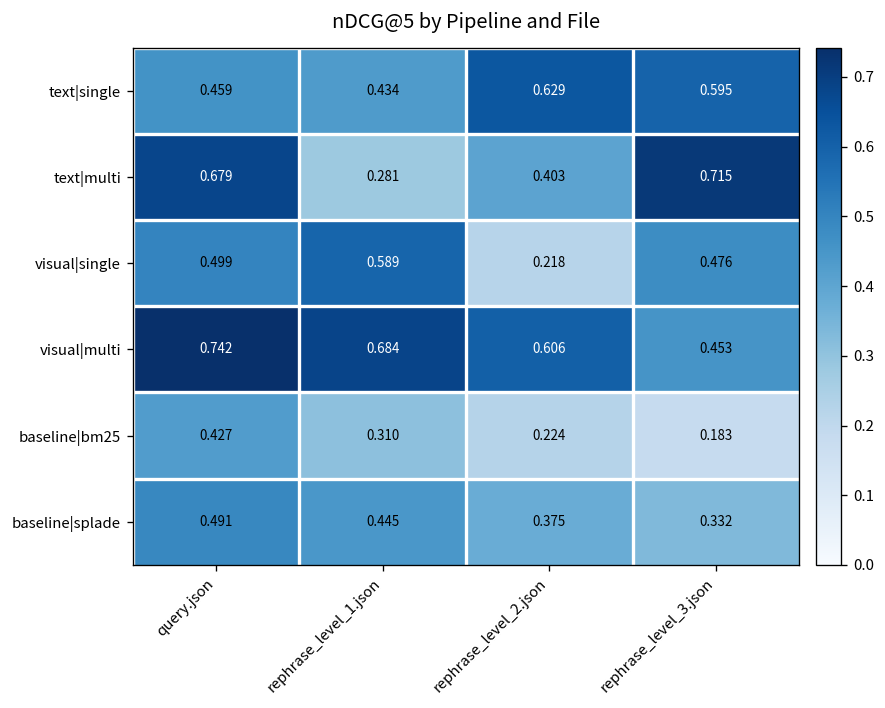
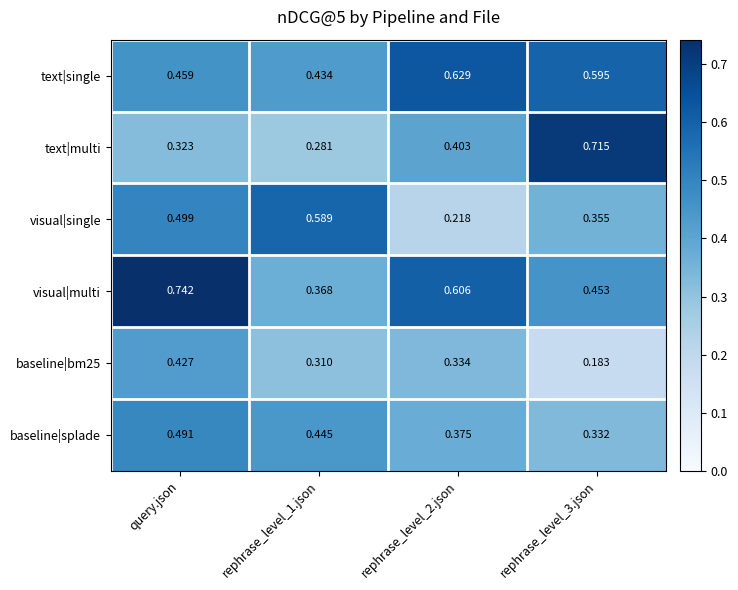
  {
    "text|single": {
      "query.json": 0.459,
      "rephrase_level_1.json": 0.434,
      "rephrase_level_2.json": 0.629,
      "rephrase_level_3.json": 0.595
    },
    "text|multi": {
-     "query.json": 0.679,
+     "query.json": 0.323,
      "rephrase_level_1.json": 0.281,
      "rephrase_level_2.json": 0.403,
      "rephrase_level_3.json": 0.715
    },
    "visual|single": {
      "query.json": 0.499,
      "rephrase_level_1.json": 0.589,
      "rephrase_level_2.json": 0.218,
-     "rephrase_level_3.json": 0.476
+     "rephrase_level_3.json": 0.355
    },
    "visual|multi": {
      "query.json": 0.742,
-     "rephrase_level_1.json": 0.684,
+     "rephrase_level_1.json": 0.368,
      "rephrase_level_2.json": 0.606,
      "rephrase_level_3.json": 0.453
    },
    "baseline|bm25": {
      "query.json": 0.427,
      "rephrase_level_1.json": 0.310,
-     "rephrase_level_2.json": 0.224,
+     "rephrase_level_2.json": 0.334,
      "rephrase_level_3.json": 0.183
    },
    "baseline|splade": {
      "query.json": 0.491,
      "rephrase_level_1.json": 0.445,
      "rephrase_level_2.json": 0.375,
      "rephrase_level_3.json": 0.332
    }
  }
